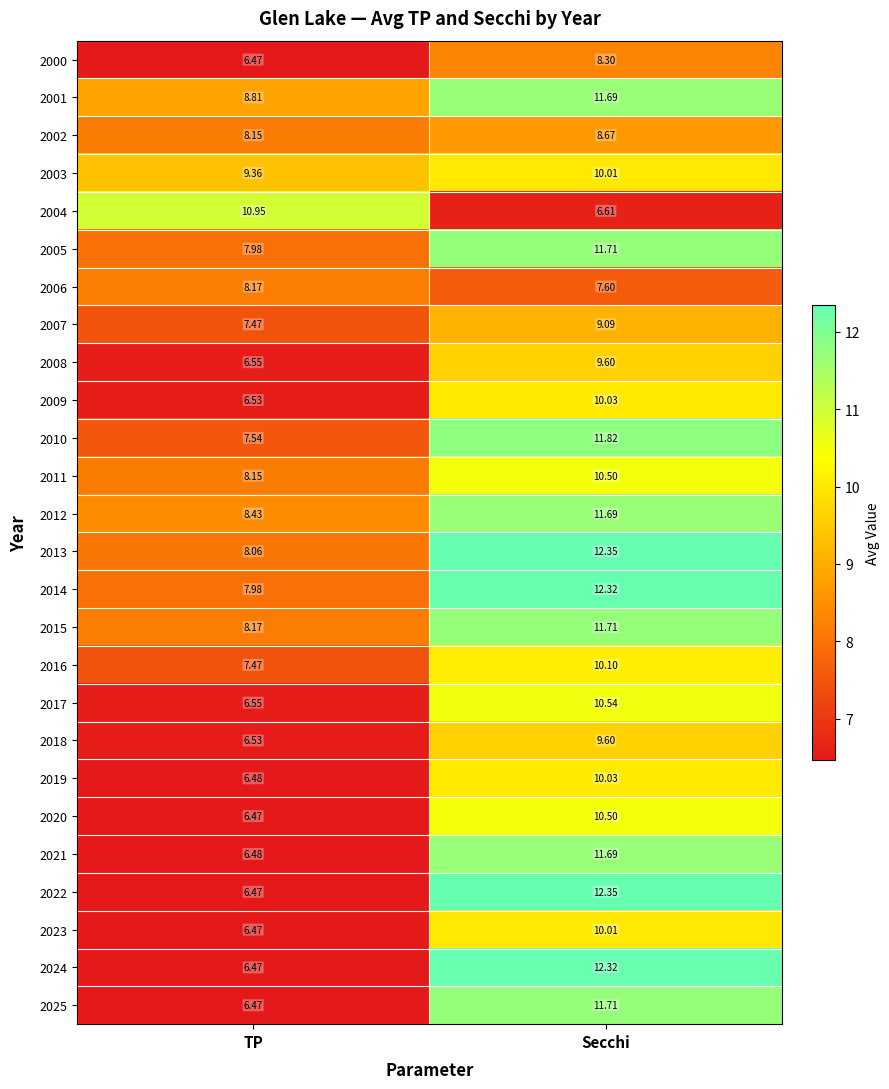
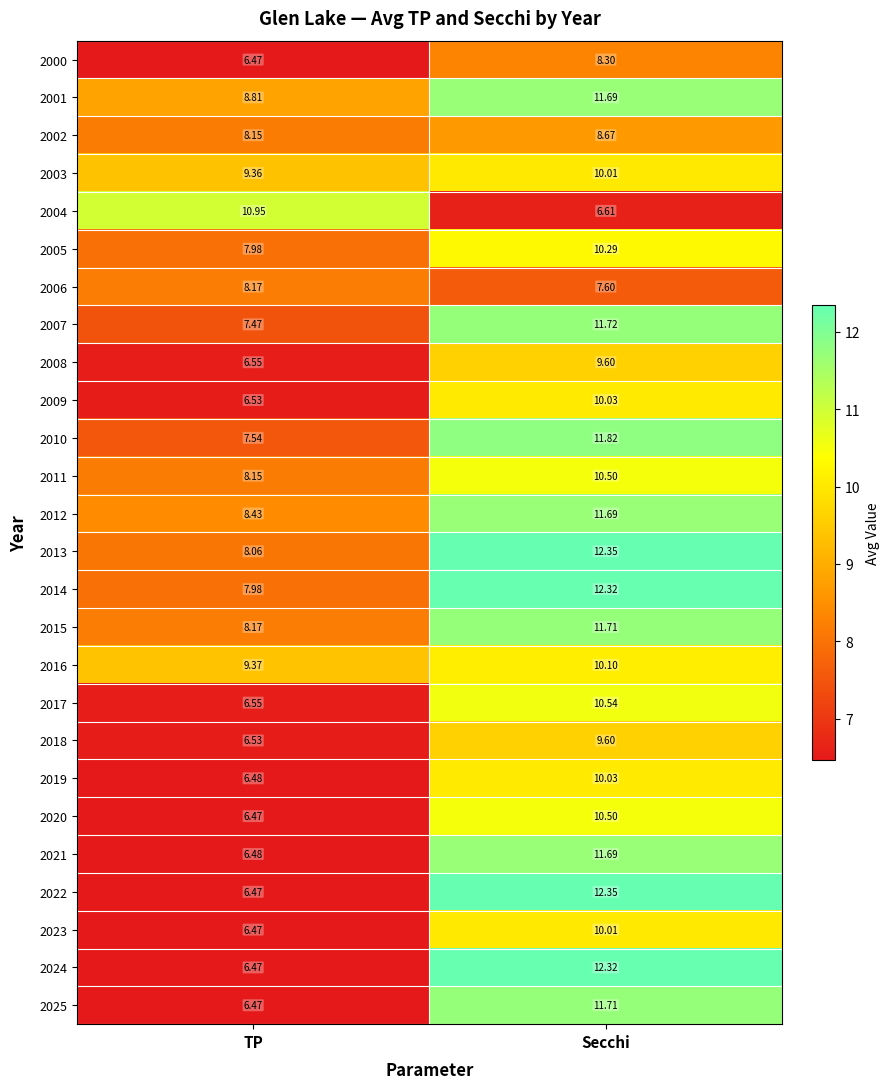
  {
    "2005": {
-     "Secchi": 11.71
+     "Secchi": 10.29
    },
    "2007": {
-     "Secchi": 9.09
+     "Secchi": 11.72
    },
    "2016": {
-     "TP": 7.47
+     "TP": 9.37
    }
  }
